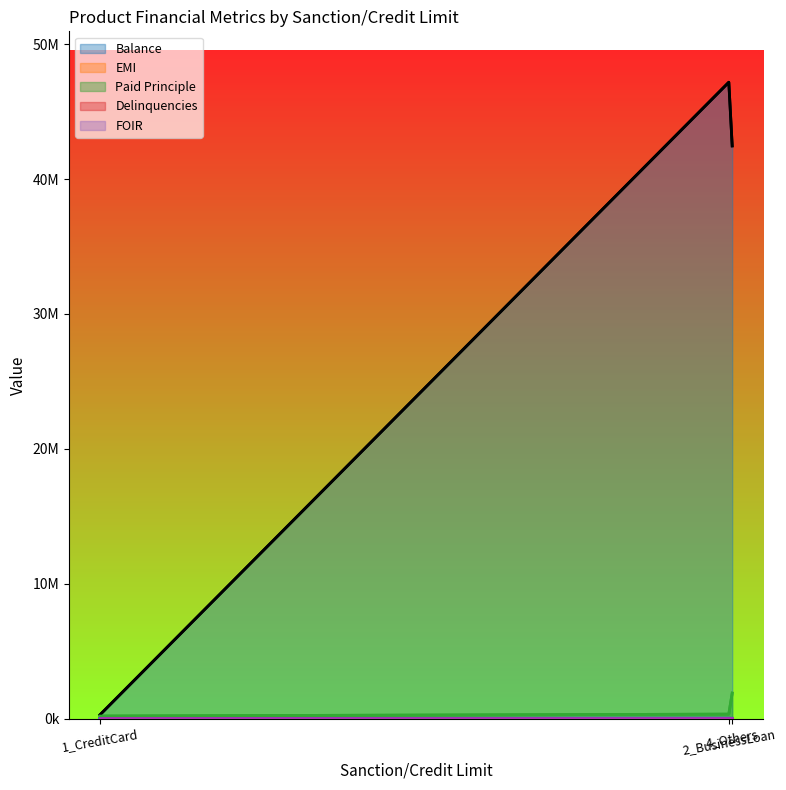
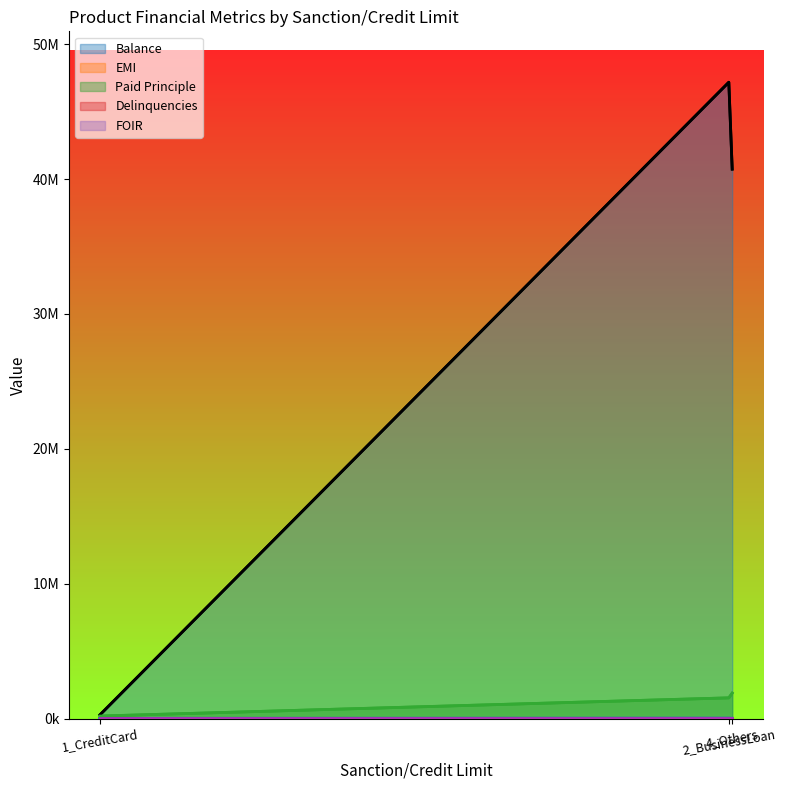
  {
    "Balance": {
      "2_BusinessLoan": 47200000,
-     "4_Others": 42500000
+     "4_Others": 40700000
    },
    "Paid Principle": {
-     "2_BusinessLoan": 300000,
+     "2_BusinessLoan": 1500000,
      "4_Others": 1900000
    }
  }
